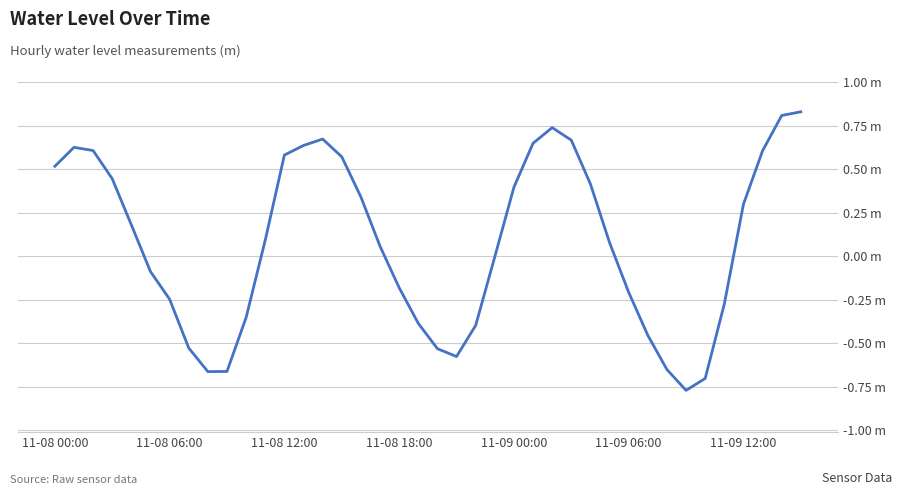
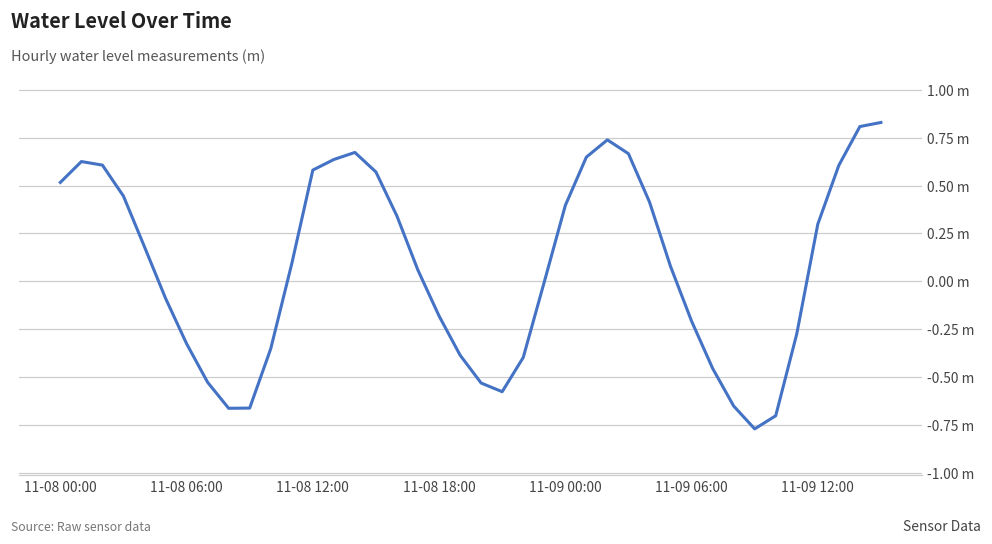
  {
    "11-08 00:00": "0.52 m",
-   "11-08 06:00": "-0.25 m",
+   "11-08 06:00": "-0.33 m",
    "11-08 12:00": "0.58 m",
    "11-08 18:00": "-0.18 m",
    "11-09 00:00": "0.40 m",
    "11-09 06:00": "-0.21 m",
    "11-09 12:00": "0.30 m"
  }
